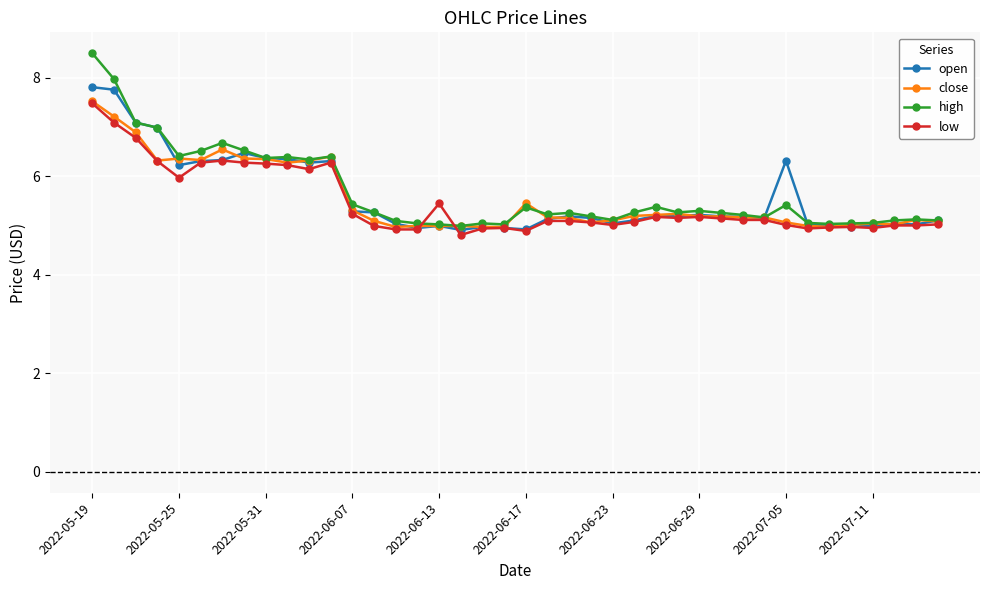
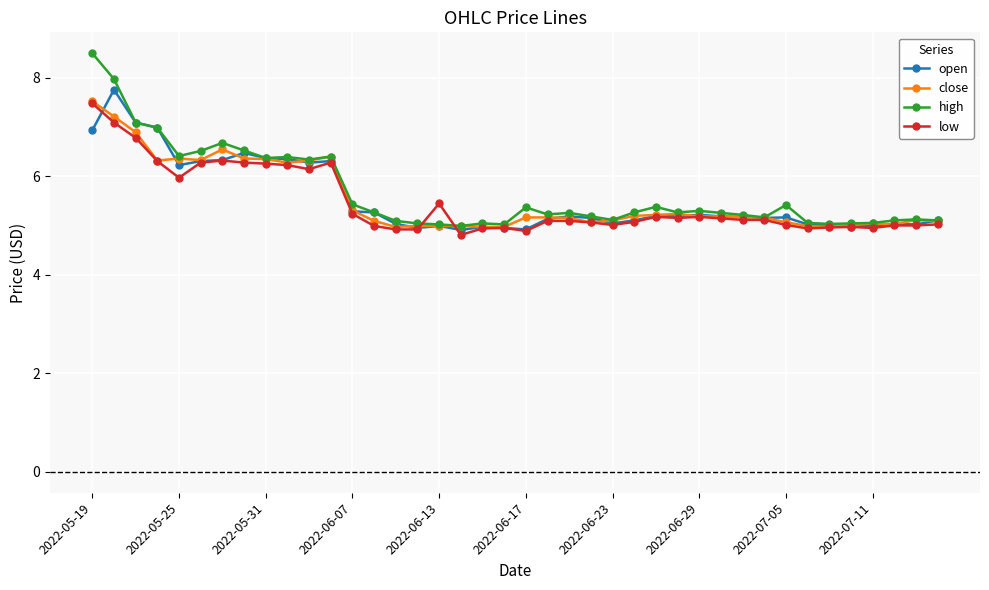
  {
    "open": {
-     "2022-05-19": 7.8,
+     "2022-05-19": 6.9,
      "2022-05-25": 6.2,
-     "2022-07-05": 6.3
+     "2022-07-05": 5.2
    },
    "close": {
-     "2022-06-17": 5.5
+     "2022-06-17": 5.2
    },
    "high": {
      "2022-05-19": 8.5,
      "2022-06-07": 5.4,
      "2022-06-17": 5.4,
      "2022-06-29": 5.3,
      "2022-07-05": 5.4
    },
    "low": {
      "2022-05-25": 6.0,
      "2022-05-31": 6.3,
      "2022-06-13": 5.5,
      "2022-07-11": 5.0
    }
  }
